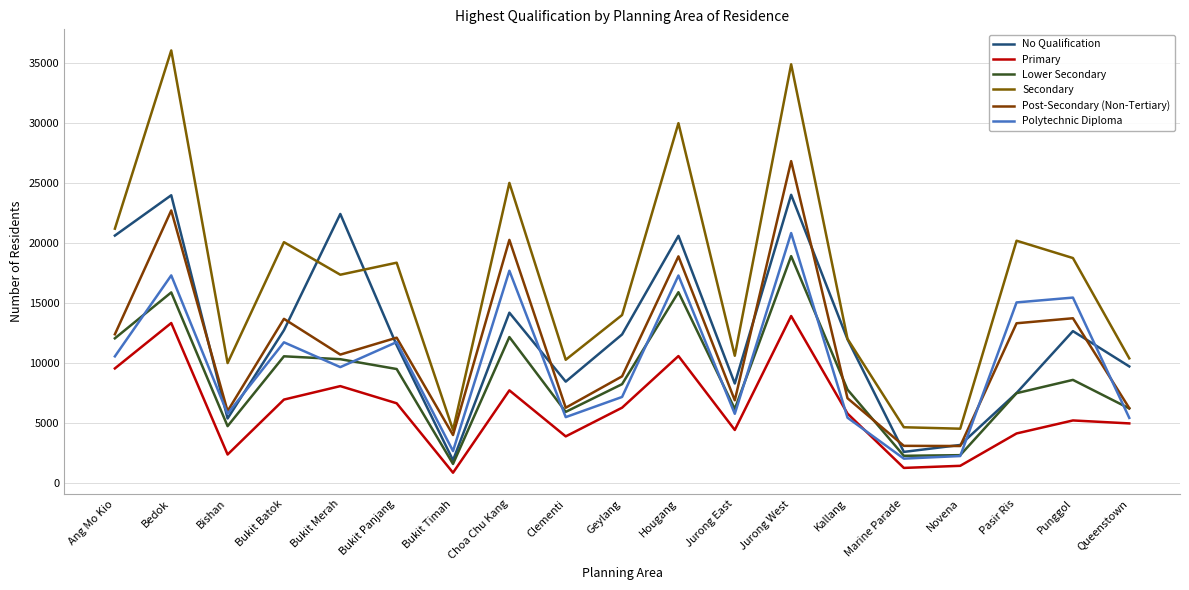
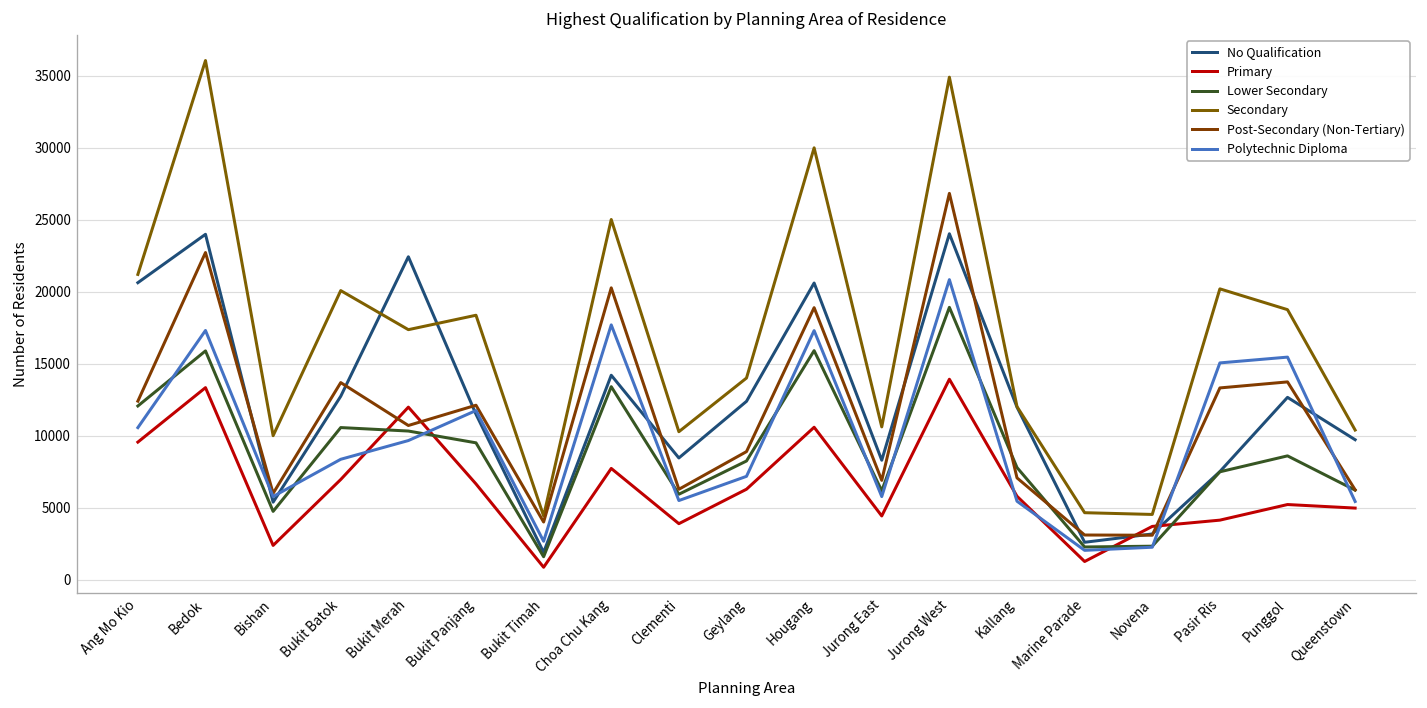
  {
    "No Qualification": {
      "Ang Mo Kio": 20600,
      "Bedok": 24000,
      "Bishan": 5400,
      "Bukit Batok": 12700,
      "Bukit Merah": 22400,
      "Bukit Panjang": 11500,
      "Bukit Timah": 1900,
      "Choa Chu Kang": 14200,
      "Clementi": 8500,
      "Geylang": 12400,
      "Hougang": 20600,
      "Jurong East": 8300,
      "Jurong West": 24000,
      "Marine Parade": 2600,
      "Punggol": 12700,
      "Queenstown": 9700
    },
    "Primary": {
      "Ang Mo Kio": 9600,
      "Bedok": 13300,
      "Bishan": 2400,
      "Bukit Batok": 7000,
-     "Bukit Merah": 8100,
+     "Bukit Merah": 12000,
      "Bukit Panjang": 6600,
      "Bukit Timah": 900,
      "Choa Chu Kang": 7700,
      "Clementi": 3900,
      "Geylang": 6300,
      "Hougang": 10600,
      "Jurong East": 4400,
      "Jurong West": 13900,
      "Kallang": 5800,
      "Marine Parade": 1300,
-     "Novena": 1400,
+     "Novena": 3700,
      "Pasir Ris": 4100,
      "Punggol": 5200,
      "Queenstown": 5000
    },
    "Lower Secondary": {
      "Ang Mo Kio": 12100,
      "Bedok": 15900,
      "Bishan": 4700,
      "Bukit Batok": 10600,
      "Bukit Merah": 10300,
      "Bukit Panjang": 9500,
      "Bukit Timah": 1600,
-     "Choa Chu Kang": 12200,
+     "Choa Chu Kang": 13400,
      "Clementi": 5900,
      "Geylang": 8200,
      "Hougang": 15900,
      "Jurong East": 6200,
      "Jurong West": 18900,
      "Kallang": 7800,
      "Marine Parade": 2300,
      "Punggol": 8600
    },
    "Polytechnic Diploma": {
      "Ang Mo Kio": 10600,
      "Bedok": 17300,
      "Bishan": 5800,
-     "Bukit Batok": 11700,
+     "Bukit Batok": 8400,
      "Bukit Merah": 9700,
      "Bukit Panjang": 11700,
      "Bukit Timah": 2700,
      "Choa Chu Kang": 17700,
      "Clementi": 5500,
      "Geylang": 7200,
      "Hougang": 17300,
      "Jurong East": 5800,
      "Jurong West": 20800,
      "Kallang": 5400,
      "Marine Parade": 2000,
      "Pasir Ris": 15100,
      "Punggol": 15500,
      "Queenstown": 5400
    }
  }
